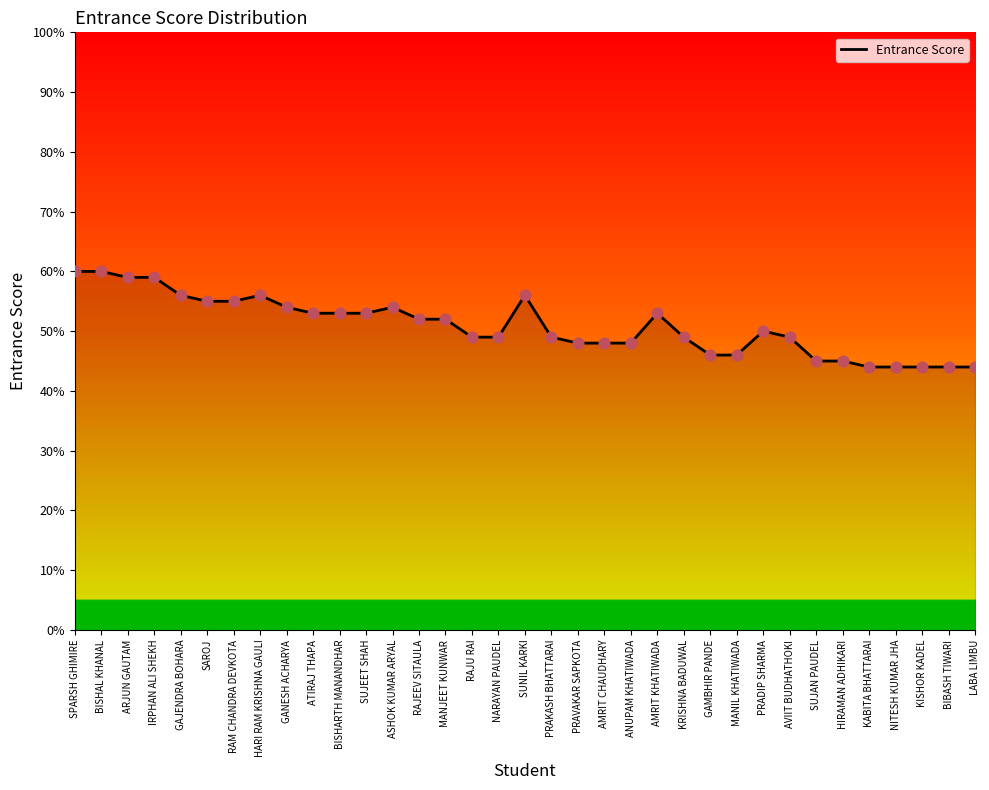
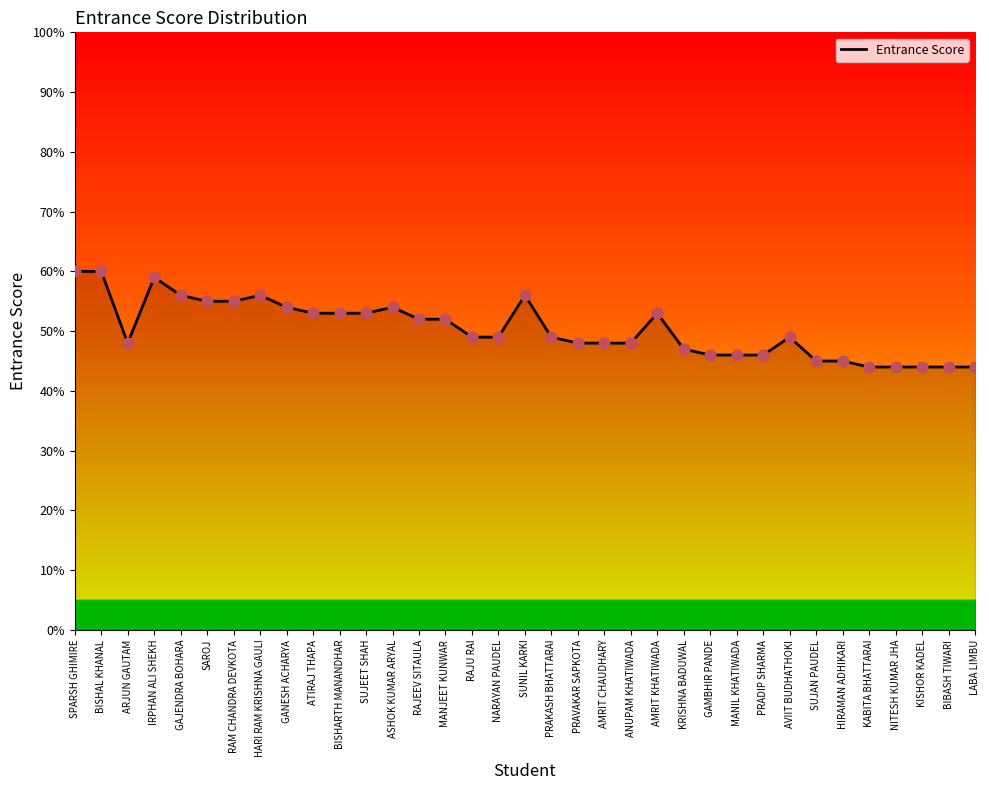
  {
    "SPARSH GHIMIRE": "60%",
    "BISHAL KHANAL": "60%",
-   "ARJUN GAUTAM": "59%",
+   "ARJUN GAUTAM": "48%",
    "IRPHAN ALI SHEKH": "59%",
    "GAJENDRA BOHARA": "56%",
    "SAROJ": "55%",
    "RAM CHANDRA DEVKOTA": "55%",
    "HARI RAM KRISHNA GAULI": "56%",
    "GANESH ACHARYA": "54%",
    "ATIRAJ THAPA": "53%",
    "BISHARTH MANANDHAR": "53%",
    "SUJEET SHAH": "53%",
    "ASHOK KUMAR ARYAL": "54%",
    "RAJEEV SITAULA": "52%",
    "MANJEET KUNWAR": "52%",
    "RAJU RAI": "49%",
    "NARAYAN PAUDEL": "49%",
    "SUNIL KARKI": "56%",
    "PRAKASH BHATTARAI": "49%",
    "PRAVAKAR SAPKOTA": "48%",
    "AMRIT CHAUDHARY": "48%",
    "ANUPAM KHATIWADA": "48%",
    "AMRIT KHATIWADA": "53%",
-   "KRISHNA BADUWAL": "49%",
+   "KRISHNA BADUWAL": "47%",
    "GAMBHIR PANDE": "46%",
    "MANIL KHATIWADA": "46%",
-   "PRADIP SHARMA": "50%",
+   "PRADIP SHARMA": "46%",
    "AVIIT BUDHATHOKI": "49%",
    "SUJAN PAUDEL": "45%",
    "HIRAMAN ADHIKARI": "45%",
    "KABITA BHATTARAI": "44%",
    "NITESH KUMAR JHA": "44%",
    "KISHOR KADEL": "44%",
    "BIBASH TIWARI": "44%",
    "LABA LIMBU": "44%"
  }
